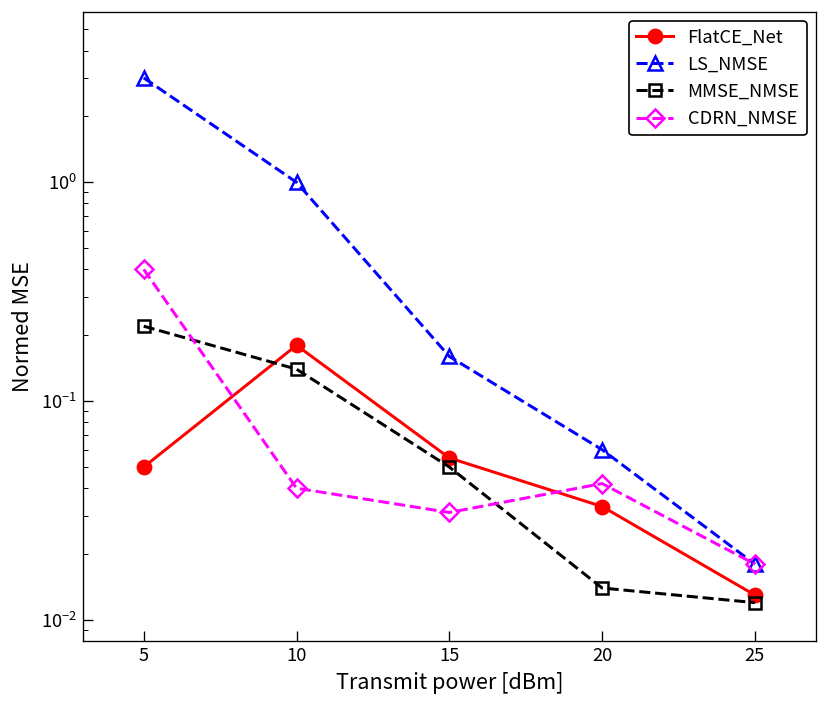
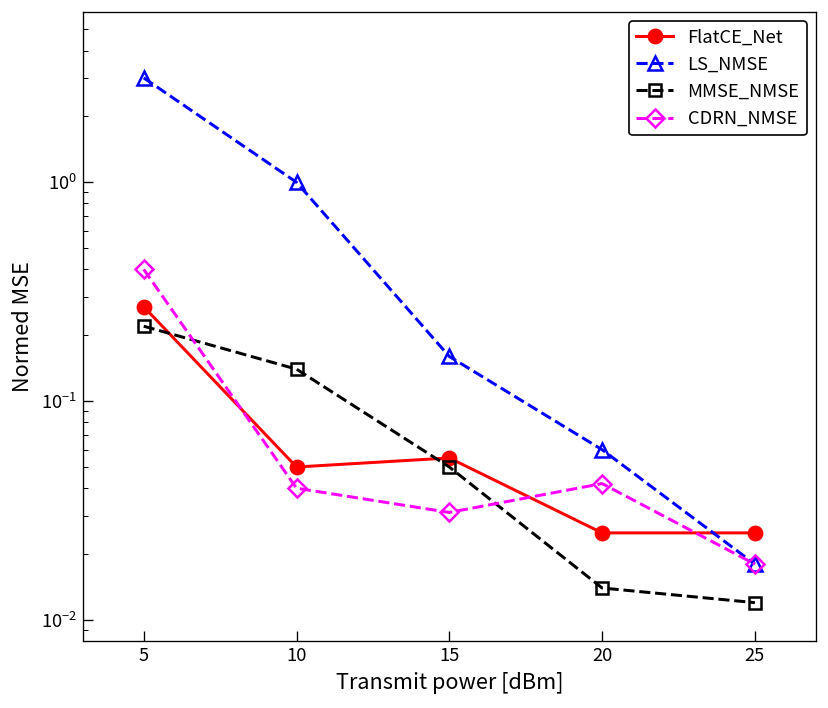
  {
    "FlatCE_Net": {
-     "5": 0.05,
-     "10": 0.18,
+     "5": 0.27,
+     "10": 0.05,
      "15": 0.055,
-     "20": 0.033,
-     "25": 0.013
+     "20": 0.025,
+     "25": 0.025
    },
    "LS_NMSE": {
      "5": 3.0,
      "10": 1.0,
      "15": 0.16,
      "20": 0.060
    },
    "MMSE_NMSE": {
      "5": 0.22,
      "10": 0.14,
      "15": 0.050,
      "20": 0.014,
      "25": 0.012
    },
    "CDRN_NMSE": {
      "5": 0.40,
      "10": 0.040,
      "15": 0.031,
      "20": 0.042
    }
  }
